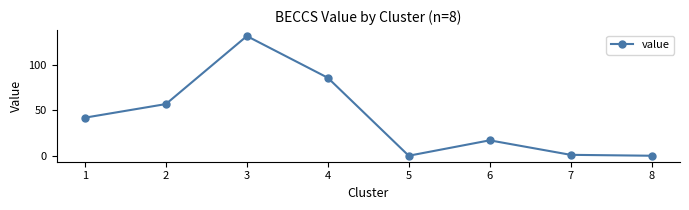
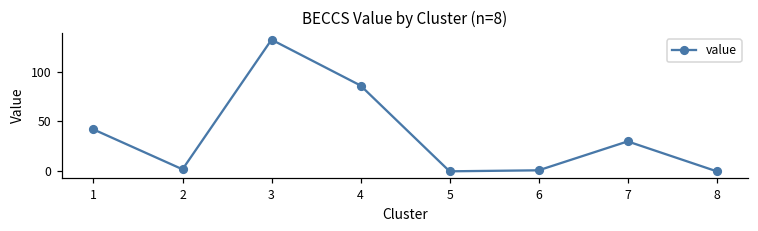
  {
    "1": 40,
-   "2": 60,
+   "2": 0,
    "3": 130,
    "4": 90,
    "5": 0,
-   "6": 20,
-   "7": 0,
+   "6": 0,
+   "7": 30,
    "8": 0
  }
